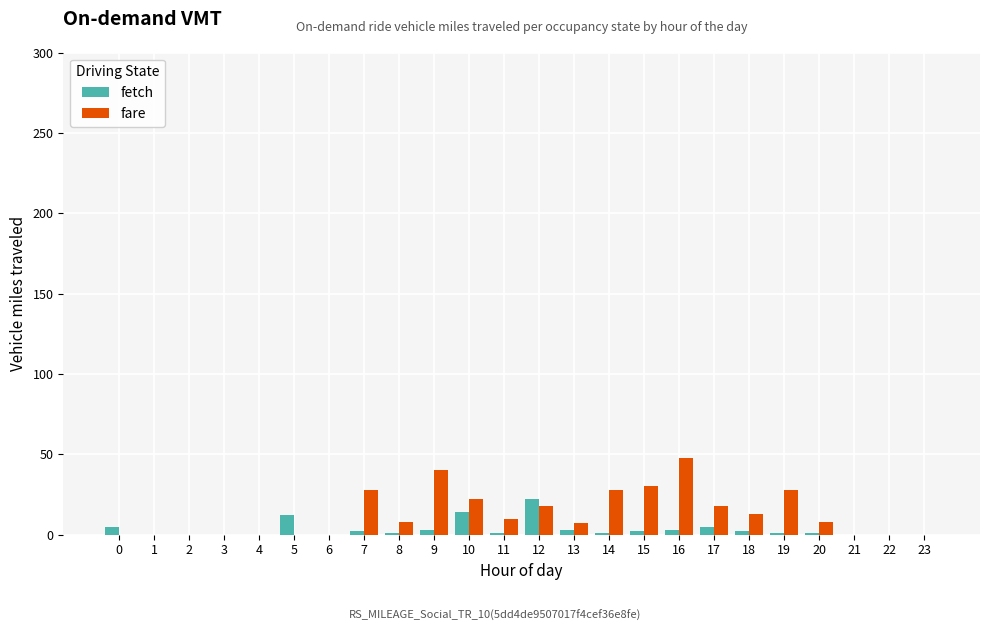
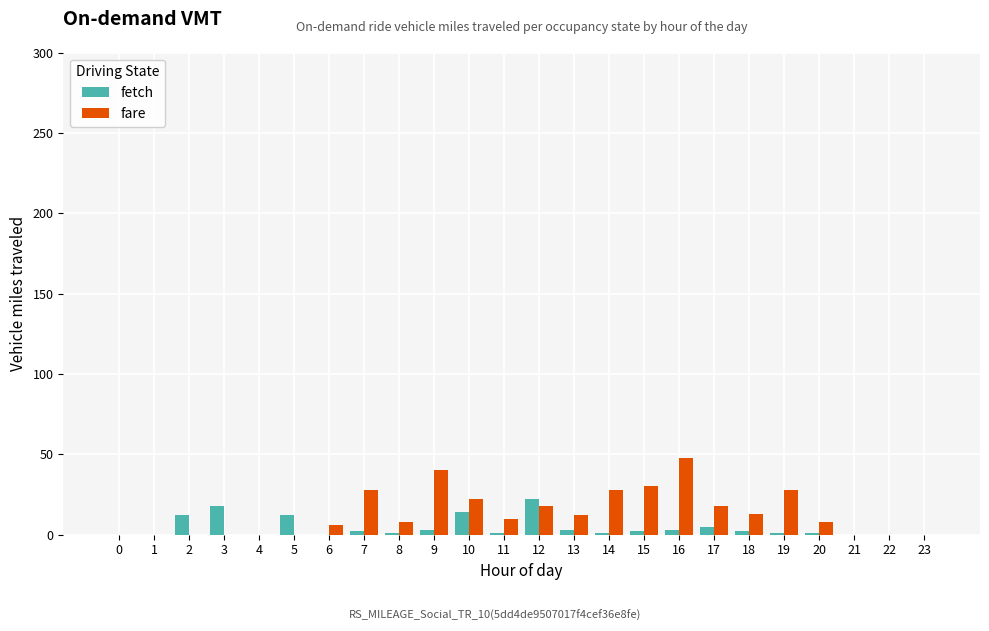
  {
    "fetch": {
-     "0": 5,
+     "0": 0,
      "1": 0,
-     "2": 0,
-     "3": 0,
+     "2": 12,
+     "3": 18,
      "4": 0,
      "5": 12,
      "6": 0,
      "7": 2,
      "9": 3,
      "10": 14,
      "12": 22,
      "13": 3,
      "15": 2,
      "16": 3,
      "17": 5,
      "18": 2,
      "21": 0,
      "22": 0,
      "23": 0
    },
    "fare": {
      "0": 0,
      "1": 0,
      "2": 0,
      "3": 0,
      "4": 0,
      "5": 0,
-     "6": 0,
+     "6": 6,
      "7": 28,
      "8": 8,
      "9": 40,
      "10": 22,
      "11": 10,
      "12": 18,
-     "13": 7,
+     "13": 12,
      "14": 28,
      "15": 30,
      "16": 48,
      "17": 18,
      "18": 13,
      "19": 28,
      "20": 8,
      "21": 0,
      "22": 0,
      "23": 0
    }
  }
